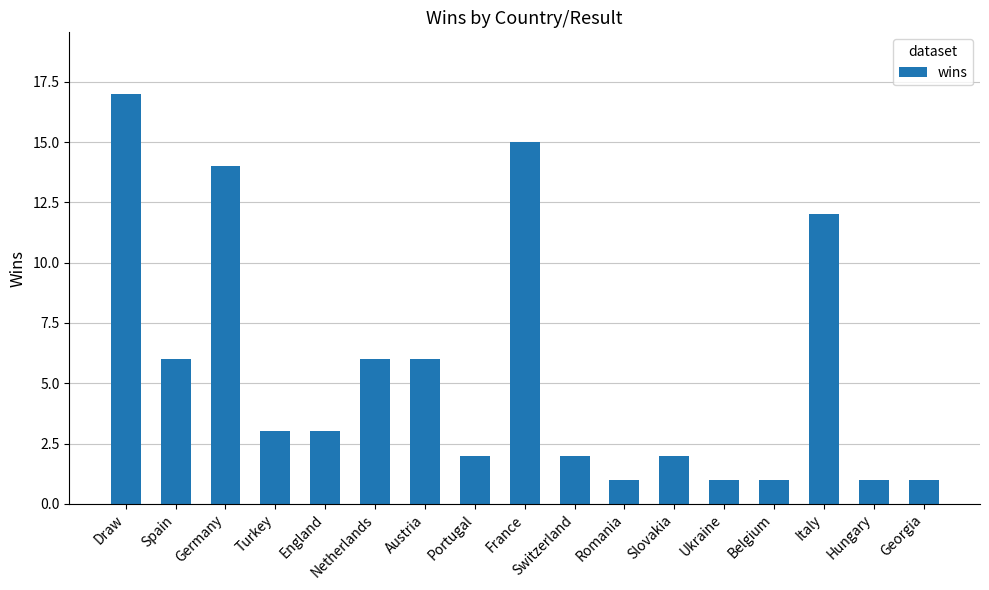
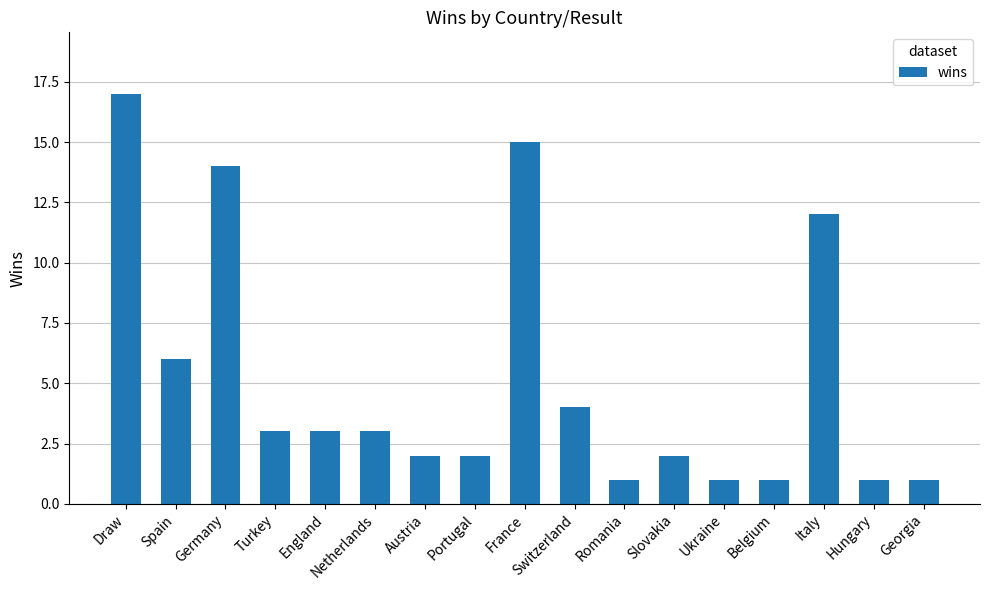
  {
    "Draw": 17,
    "Spain": 6,
    "Germany": 14,
    "Turkey": 3,
    "England": 3,
-   "Netherlands": 6,
-   "Austria": 6,
+   "Netherlands": 3,
+   "Austria": 2,
    "Portugal": 2,
    "France": 15,
-   "Switzerland": 2,
+   "Switzerland": 4,
    "Romania": 1,
    "Slovakia": 2,
    "Ukraine": 1,
    "Belgium": 1,
    "Italy": 12,
    "Hungary": 1,
    "Georgia": 1
  }
